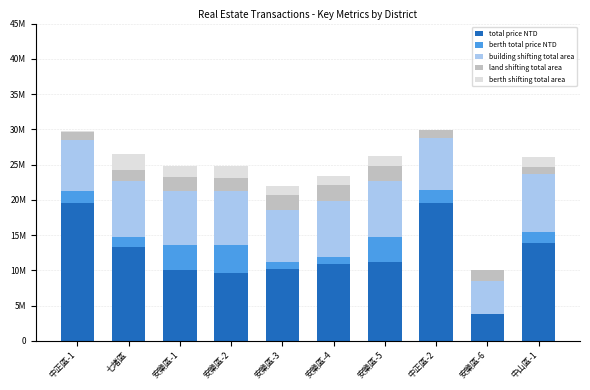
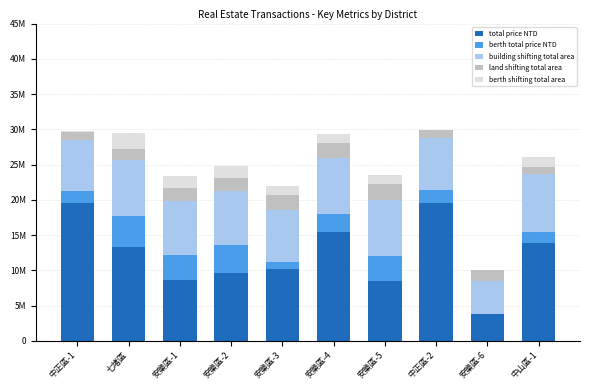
  {
    "total price NTD": {
      "中正區-1": 20000000,
      "七堵區": 13000000,
-     "安樂區-1": 10000000,
+     "安樂區-1": 9000000,
      "安樂區-2": 10000000,
      "安樂區-3": 10000000,
-     "安樂區-4": 11000000,
-     "安樂區-5": 11000000,
+     "安樂區-4": 15000000,
+     "安樂區-5": 8000000,
      "中正區-2": 20000000,
      "安樂區-6": 4000000,
      "中山區-1": 14000000
    },
    "berth total price NTD": {
      "中正區-1": 2000000,
-     "七堵區": 1000000,
+     "七堵區": 4000000,
      "安樂區-1": 4000000,
      "安樂區-2": 4000000,
      "安樂區-3": 1000000,
-     "安樂區-4": 1000000,
+     "安樂區-4": 3000000,
      "安樂區-5": 4000000,
      "中正區-2": 2000000,
      "安樂區-6": 0,
      "中山區-1": 2000000
    }
  }
